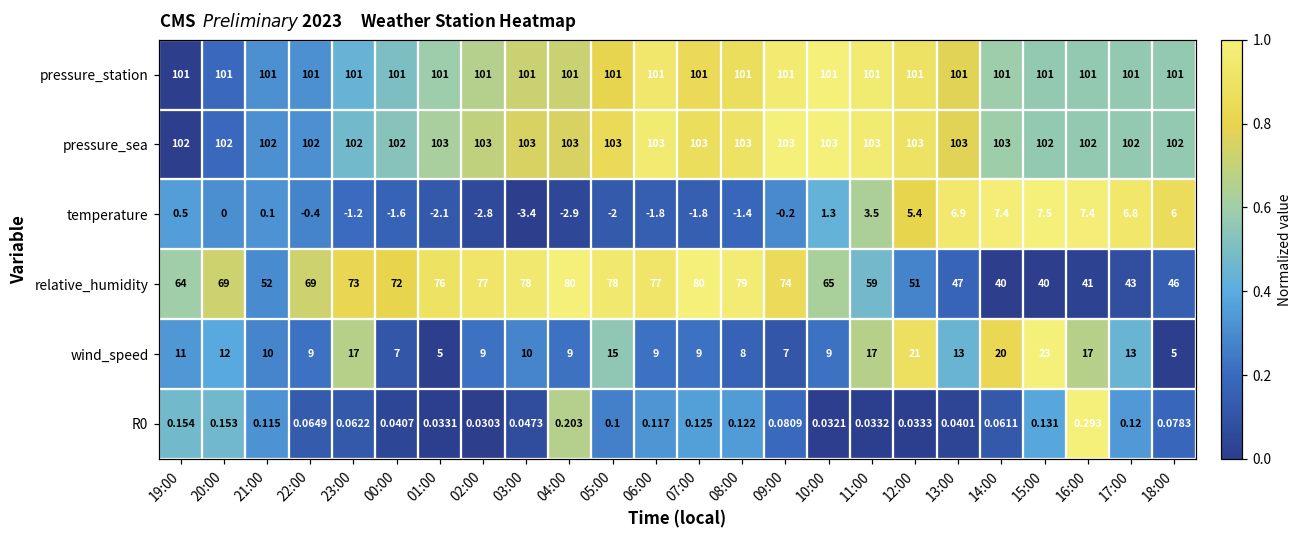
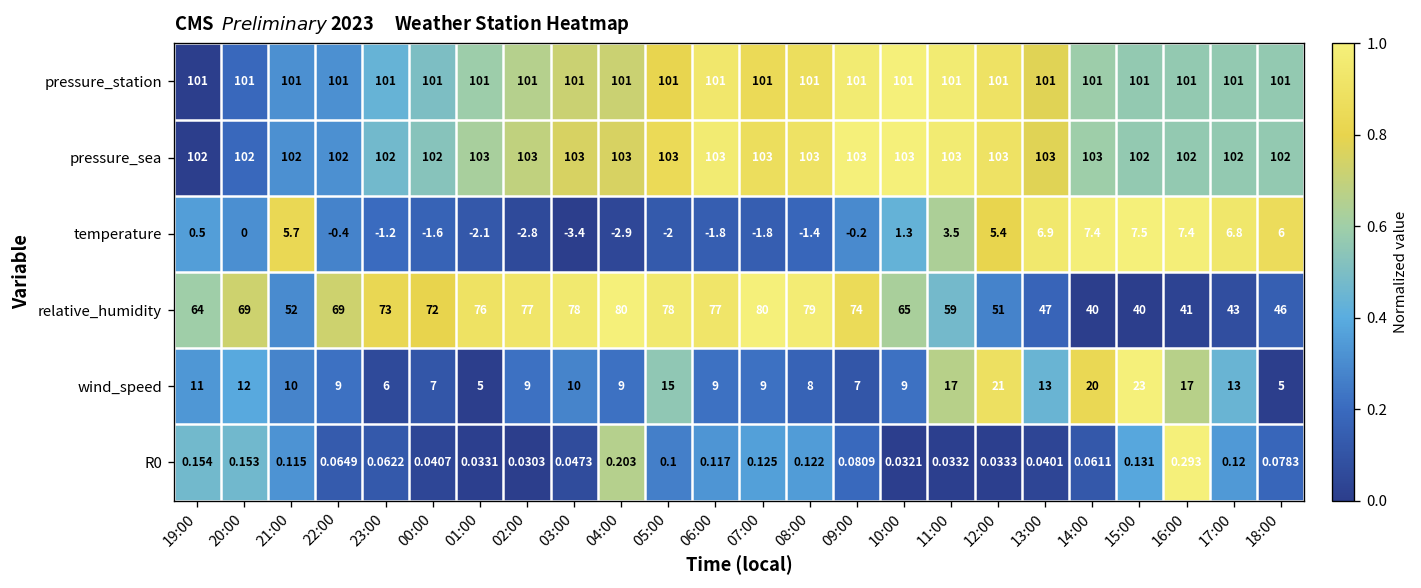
  {
    "pressure_station": {
      "19:00": 101,
      "20:00": 101,
      "21:00": 101,
      "22:00": 101,
      "23:00": 101,
      "00:00": 101,
      "01:00": 101,
      "02:00": 101,
      "03:00": 101,
      "04:00": 101,
      "05:00": 101,
      "06:00": 101,
      "07:00": 101,
      "08:00": 101,
      "09:00": 101,
      "10:00": 101,
      "11:00": 101,
      "12:00": 101,
      "13:00": 101,
      "14:00": 101,
      "15:00": 101,
      "16:00": 101,
      "17:00": 101,
      "18:00": 101
    },
    "pressure_sea": {
      "19:00": 102,
      "20:00": 102,
      "21:00": 102,
      "22:00": 102,
      "23:00": 102,
      "00:00": 102,
      "01:00": 103,
      "02:00": 103,
      "03:00": 103,
      "04:00": 103,
      "05:00": 103,
      "06:00": 103,
      "07:00": 103,
      "08:00": 103,
      "09:00": 103,
      "10:00": 103,
      "11:00": 103,
      "12:00": 103,
      "13:00": 103,
      "14:00": 103,
      "15:00": 102,
      "16:00": 102,
      "17:00": 102,
      "18:00": 102
    },
    "temperature": {
      "19:00": 0.5,
      "20:00": 0,
-     "21:00": 0.1,
+     "21:00": 5.7,
      "22:00": -0.4,
      "23:00": -1.2,
      "00:00": -1.6,
      "01:00": -2.1,
      "02:00": -2.8,
      "03:00": -3.4,
      "04:00": -2.9,
      "05:00": -2,
      "06:00": -1.8,
      "07:00": -1.8,
      "08:00": -1.4,
      "09:00": -0.2,
      "10:00": 1.3,
      "11:00": 3.5,
      "12:00": 5.4,
      "13:00": 6.9,
      "14:00": 7.4,
      "15:00": 7.5,
      "16:00": 7.4,
      "17:00": 6.8,
      "18:00": 6
    },
    "relative_humidity": {
      "19:00": 64,
      "20:00": 69,
      "21:00": 52,
      "22:00": 69,
      "23:00": 73,
      "00:00": 72,
      "01:00": 76,
      "02:00": 77,
      "03:00": 78,
      "04:00": 80,
      "05:00": 78,
      "06:00": 77,
      "07:00": 80,
      "08:00": 79,
      "09:00": 74,
      "10:00": 65,
      "11:00": 59,
      "12:00": 51,
      "13:00": 47,
      "14:00": 40,
      "15:00": 40,
      "16:00": 41,
      "17:00": 43,
      "18:00": 46
    },
    "wind_speed": {
      "19:00": 11,
      "20:00": 12,
      "21:00": 10,
      "22:00": 9,
-     "23:00": 17,
+     "23:00": 6,
      "00:00": 7,
      "01:00": 5,
      "02:00": 9,
      "03:00": 10,
      "04:00": 9,
      "05:00": 15,
      "06:00": 9,
      "07:00": 9,
      "08:00": 8,
      "09:00": 7,
      "10:00": 9,
      "11:00": 17,
      "12:00": 21,
      "13:00": 13,
      "14:00": 20,
      "15:00": 23,
      "16:00": 17,
      "17:00": 13,
      "18:00": 5
    },
    "R0": {
      "19:00": 0.154,
      "20:00": 0.153,
      "21:00": 0.115,
      "22:00": 0.0649,
      "23:00": 0.0622,
      "00:00": 0.0407,
      "01:00": 0.0331,
      "02:00": 0.0303,
      "03:00": 0.0473,
      "04:00": 0.203,
      "05:00": 0.1,
      "06:00": 0.117,
      "07:00": 0.125,
      "08:00": 0.122,
      "09:00": 0.0809,
      "10:00": 0.0321,
      "11:00": 0.0332,
      "12:00": 0.0333,
      "13:00": 0.0401,
      "14:00": 0.0611,
      "15:00": 0.131,
      "16:00": 0.293,
      "17:00": 0.12,
      "18:00": 0.0783
    }
  }
